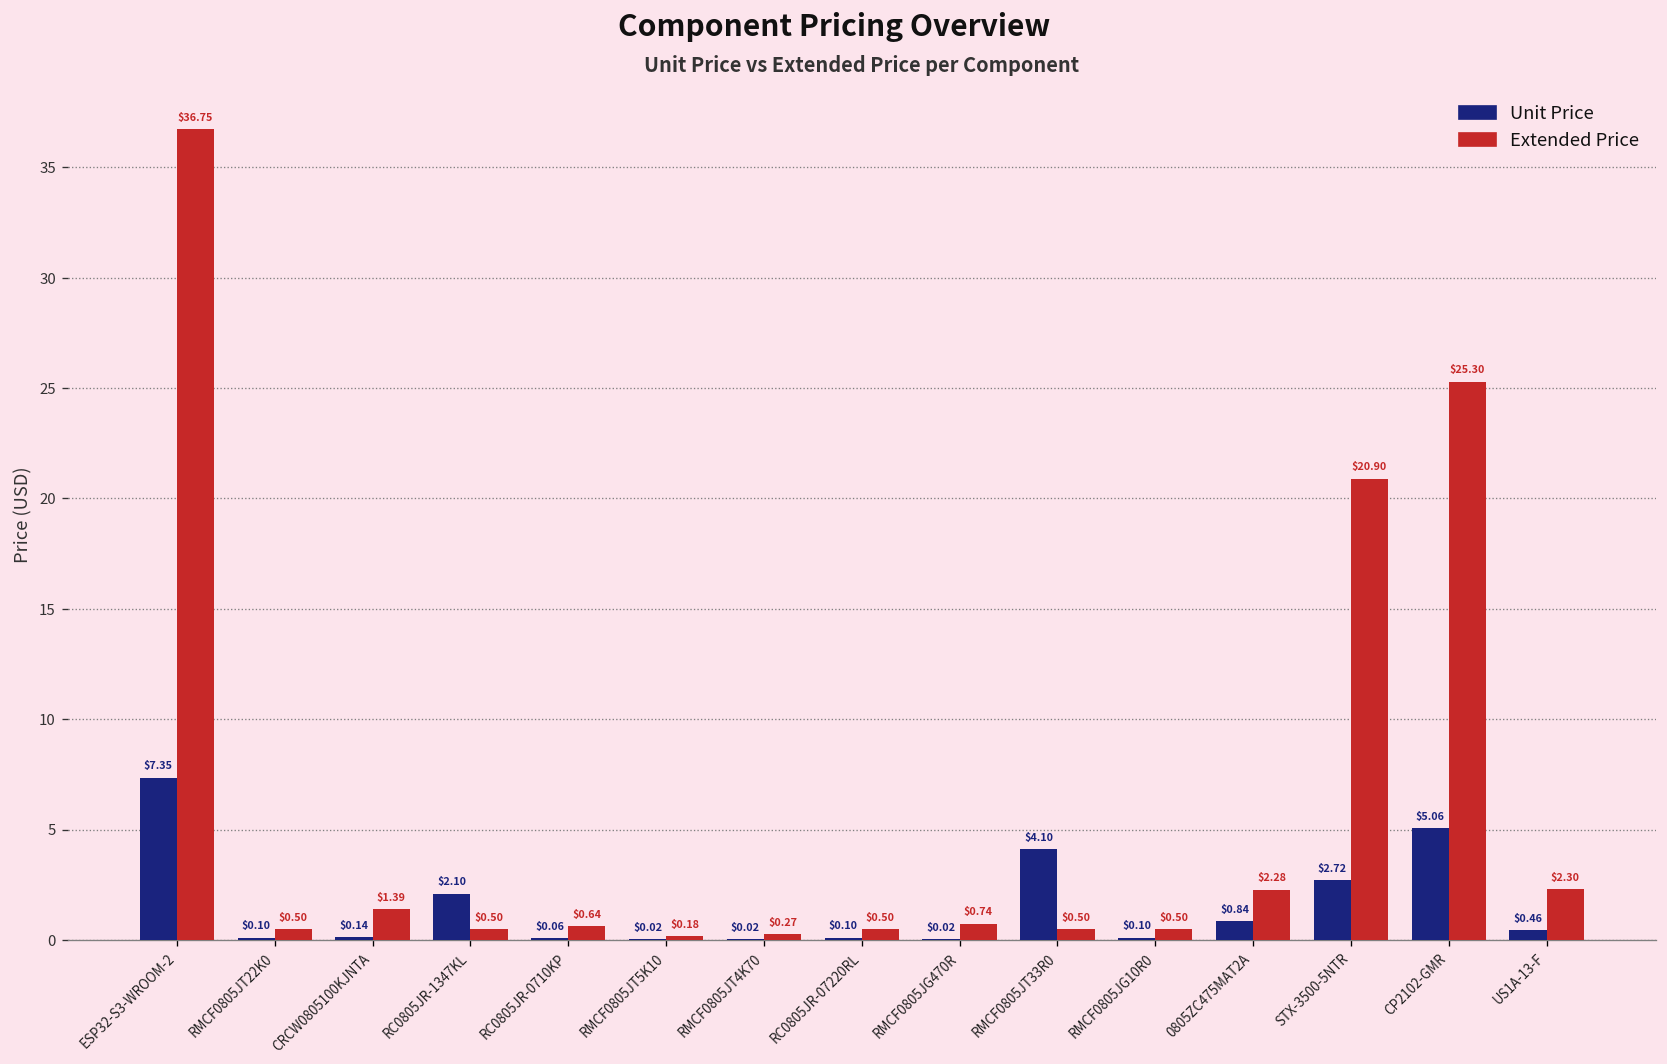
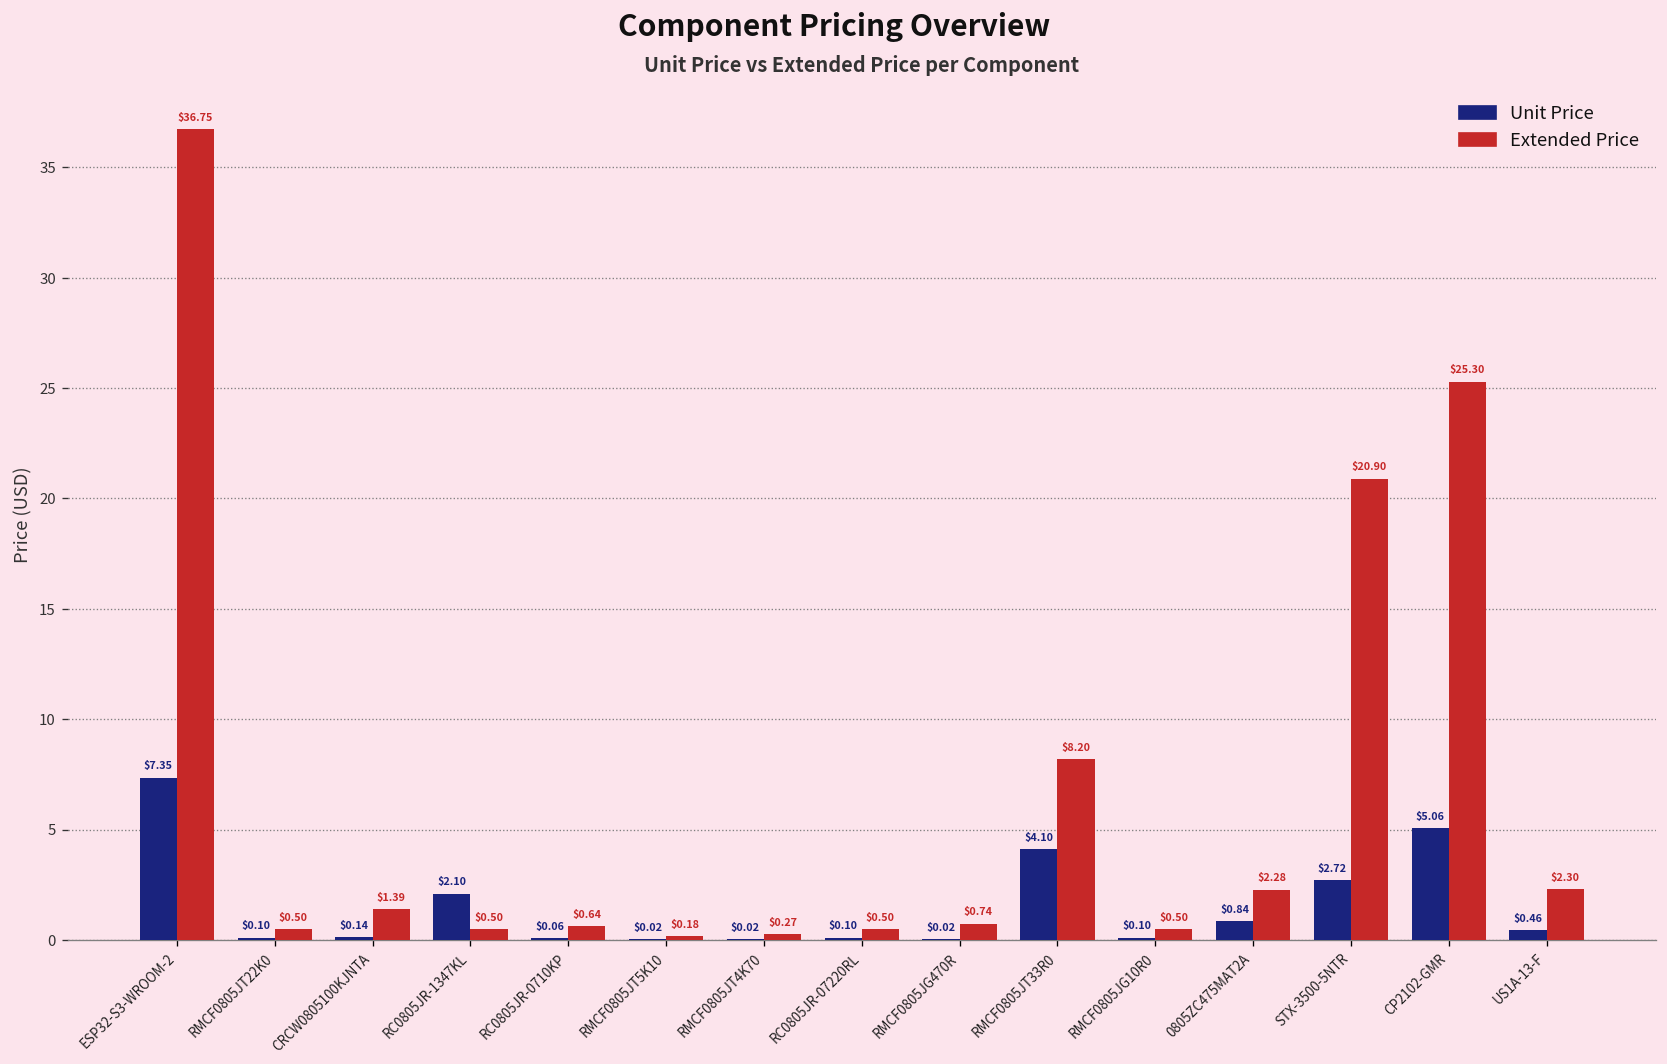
  {
    "Unit Price": {
      "ESP32-S3-WROOM-2": "$7.35",
      "RMCF0805JT22K0": "$0.10",
      "CRCW0805100KJNTA": "$0.14",
      "RC0805JR-1347KL": "$2.10",
      "RC0805JR-0710KP": "$0.06",
      "RMCF0805JT5K10": "$0.02",
      "RMCF0805JT4K70": "$0.02",
      "RC0805JR-07220RL": "$0.10",
      "RMCF0805JG470R": "$0.02",
      "RMCF0805JT33R0": "$4.10",
      "RMCF0805JG10R0": "$0.10",
      "0805ZC475MAT2A": "$0.84",
      "STX-3500-5NTR": "$2.72",
      "CP2102-GMR": "$5.06",
      "US1A-13-F": "$0.46"
    },
    "Extended Price": {
      "ESP32-S3-WROOM-2": "$36.75",
      "RMCF0805JT22K0": "$0.50",
      "CRCW0805100KJNTA": "$1.39",
      "RC0805JR-1347KL": "$0.50",
      "RC0805JR-0710KP": "$0.64",
      "RMCF0805JT5K10": "$0.18",
      "RMCF0805JT4K70": "$0.27",
      "RC0805JR-07220RL": "$0.50",
      "RMCF0805JG470R": "$0.74",
-     "RMCF0805JT33R0": "$0.50",
+     "RMCF0805JT33R0": "$8.20",
      "RMCF0805JG10R0": "$0.50",
      "0805ZC475MAT2A": "$2.28",
      "STX-3500-5NTR": "$20.90",
      "CP2102-GMR": "$25.30",
      "US1A-13-F": "$2.30"
    }
  }
